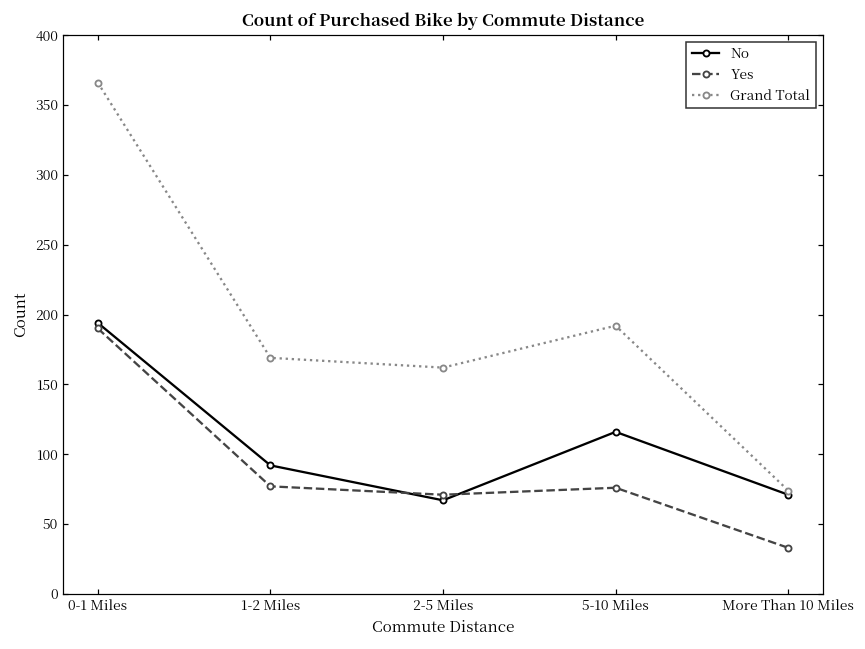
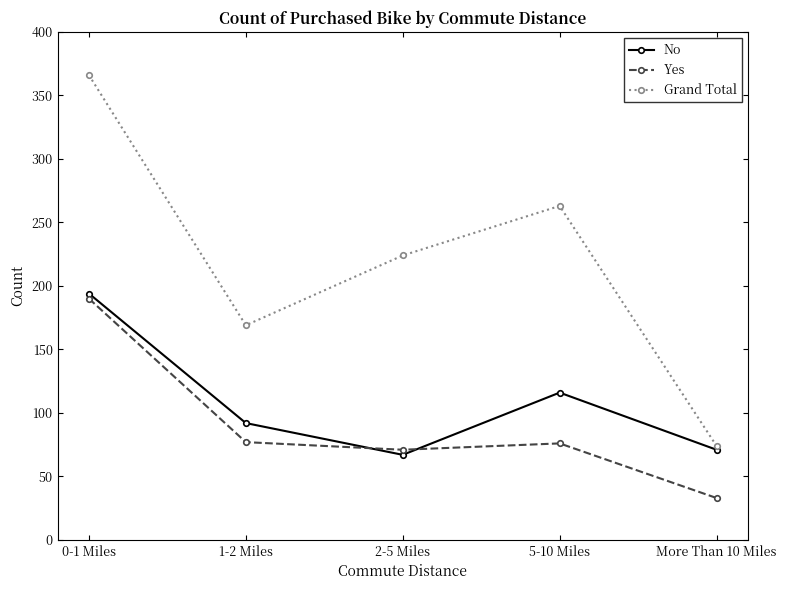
  {
    "No": {
      "0-1 Miles": 194,
      "1-2 Miles": 92,
      "2-5 Miles": 67,
      "5-10 Miles": 116,
      "More Than 10 Miles": 71
    },
    "Yes": {
      "0-1 Miles": 190,
      "1-2 Miles": 77,
      "2-5 Miles": 71,
      "5-10 Miles": 76,
      "More Than 10 Miles": 33
    },
    "Grand Total": {
      "0-1 Miles": 366,
      "1-2 Miles": 169,
-     "2-5 Miles": 162,
-     "5-10 Miles": 192,
+     "2-5 Miles": 224,
+     "5-10 Miles": 263,
      "More Than 10 Miles": 74
    }
  }
